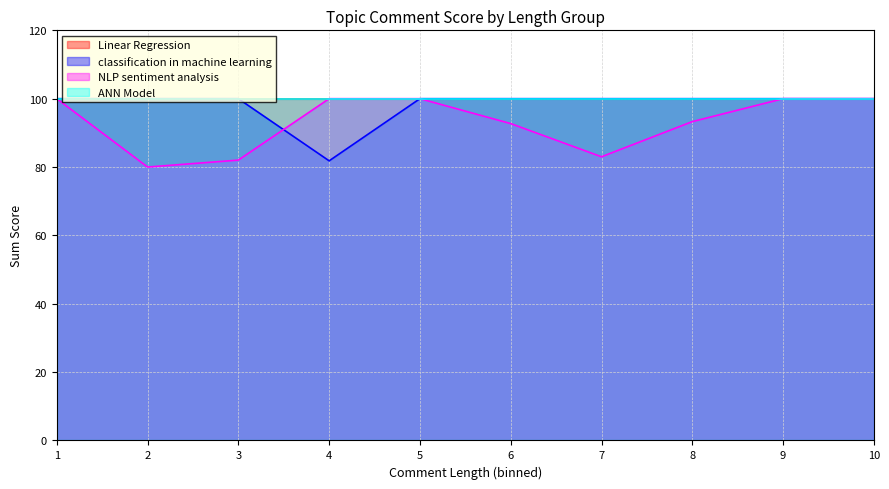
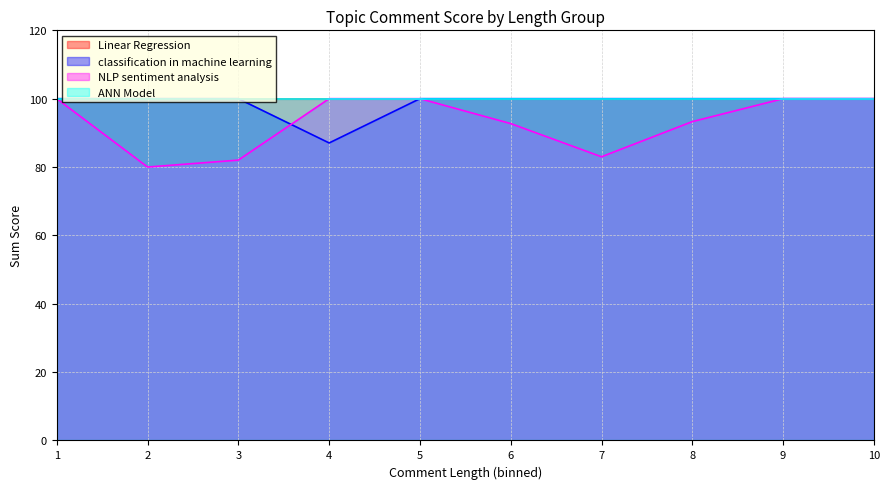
  {
    "classification in machine learning": {
-     "4": 82
+     "4": 87
    },
    "NLP sentiment analysis": {
      "2": 80,
      "3": 82,
      "6": 93,
      "7": 83,
      "8": 93
    }
  }
